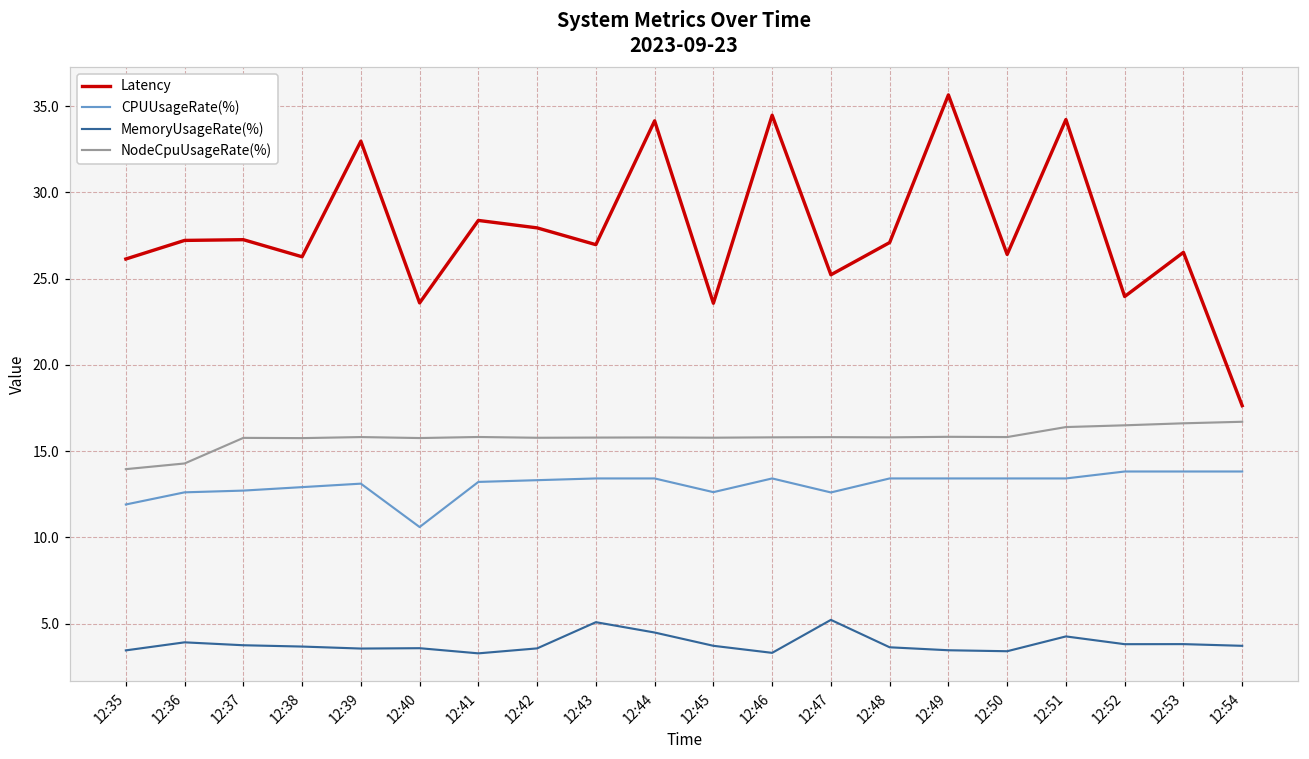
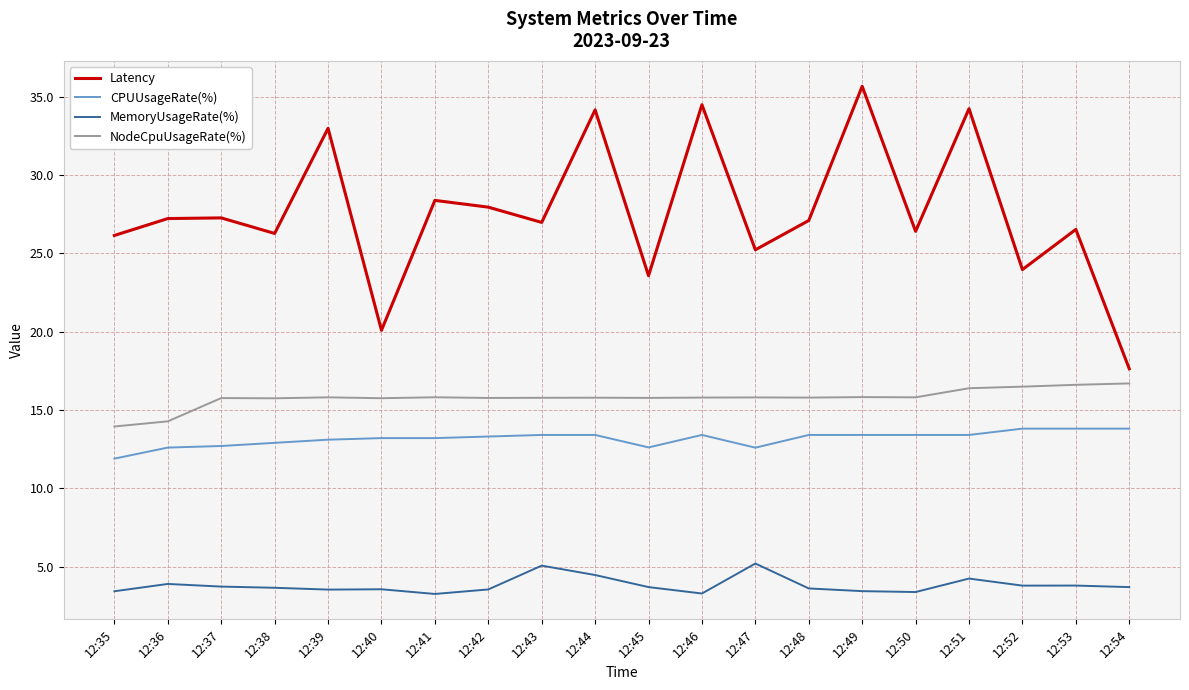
  {
    "Latency": {
      "12:35": 26.1,
      "12:36": 27.2,
      "12:37": 27.3,
      "12:38": 26.3,
      "12:39": 33.0,
-     "12:40": 23.6,
+     "12:40": 20.1,
      "12:41": 28.4,
      "12:42": 27.9,
      "12:43": 27.0,
      "12:44": 34.2,
      "12:45": 23.6,
      "12:46": 34.5,
      "12:47": 25.2,
      "12:48": 27.1,
      "12:49": 35.7,
      "12:50": 26.4,
      "12:51": 34.2,
      "12:52": 24.0,
      "12:53": 26.5,
      "12:54": 17.6
    },
    "CPUUsageRate(%)": {
      "12:35": 11.9,
      "12:36": 12.6,
      "12:37": 12.7,
      "12:38": 12.9,
      "12:39": 13.1,
-     "12:40": 10.6,
+     "12:40": 13.2,
      "12:41": 13.2,
      "12:42": 13.3,
      "12:43": 13.4,
      "12:44": 13.4,
      "12:45": 12.6,
      "12:46": 13.4,
      "12:47": 12.6,
      "12:48": 13.4,
      "12:49": 13.4,
      "12:50": 13.4,
      "12:51": 13.4,
      "12:52": 13.8,
      "12:53": 13.8,
      "12:54": 13.8
    },
    "MemoryUsageRate(%)": {
      "12:35": 3.4,
      "12:36": 3.9,
      "12:37": 3.7,
      "12:38": 3.7,
      "12:39": 3.5,
      "12:40": 3.6,
      "12:41": 3.3,
      "12:42": 3.6,
      "12:43": 5.1,
      "12:44": 4.5,
      "12:45": 3.7,
      "12:46": 3.3,
      "12:47": 5.2,
      "12:48": 3.6,
      "12:49": 3.5,
      "12:50": 3.4,
      "12:51": 4.3,
      "12:52": 3.8,
      "12:53": 3.8,
      "12:54": 3.7
    },
    "NodeCpuUsageRate(%)": {
      "12:35": 14.0,
      "12:36": 14.3,
      "12:37": 15.8,
      "12:38": 15.8,
      "12:39": 15.8,
      "12:40": 15.8,
      "12:41": 15.8,
      "12:42": 15.8,
      "12:43": 15.8,
      "12:44": 15.8,
      "12:45": 15.8,
      "12:46": 15.8,
      "12:47": 15.8,
      "12:48": 15.8,
      "12:49": 15.8,
      "12:50": 15.8,
      "12:51": 16.4,
      "12:52": 16.5,
      "12:53": 16.6,
      "12:54": 16.7
    }
  }
